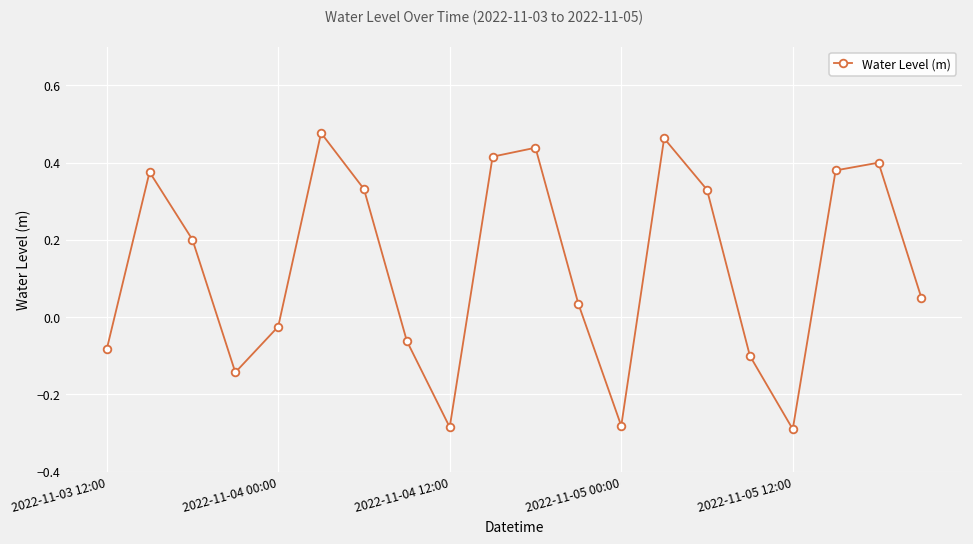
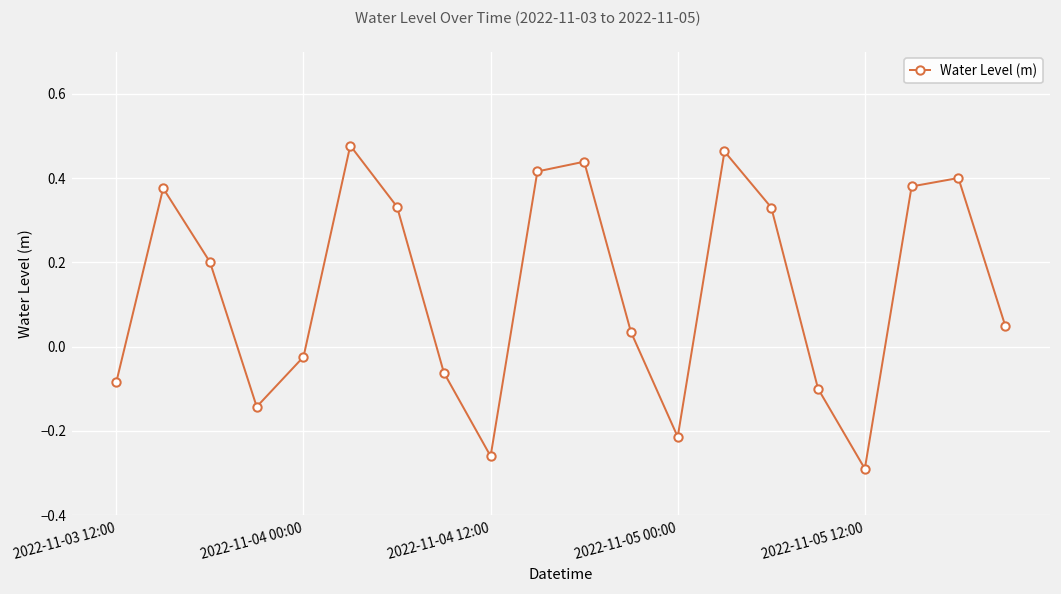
  {
    "2022-11-03 12:00": -0.08,
    "2022-11-04 00:00": -0.02,
-   "2022-11-04 12:00": -0.28,
-   "2022-11-05 00:00": -0.28,
+   "2022-11-04 12:00": -0.26,
+   "2022-11-05 00:00": -0.21,
    "2022-11-05 12:00": -0.29
  }
